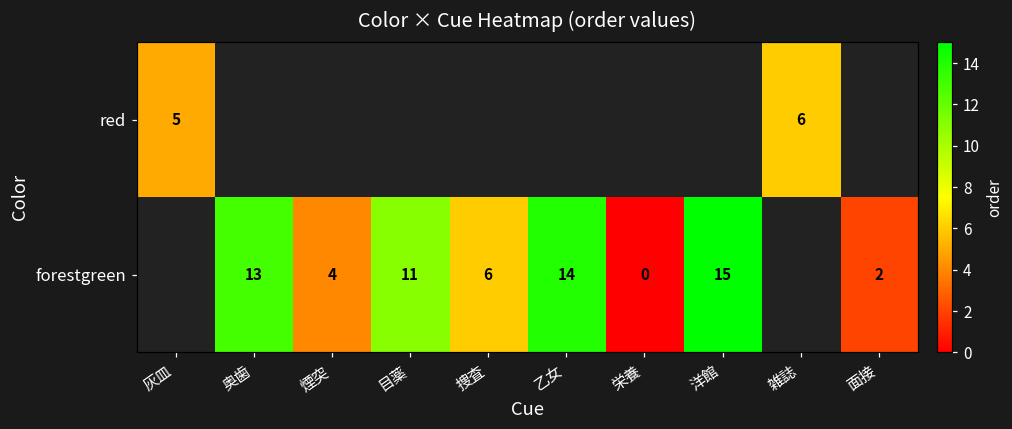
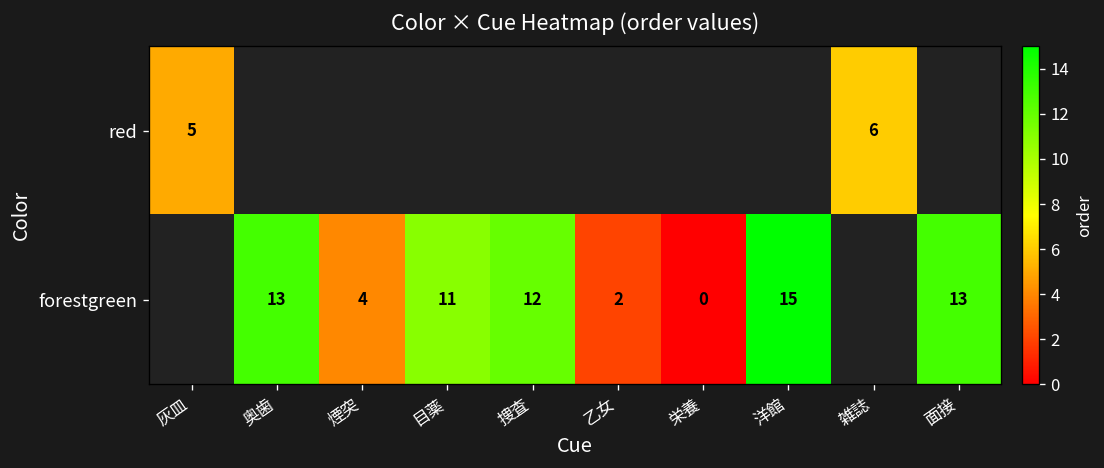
  {
    "red": {
      "灰皿": 5,
      "雑誌": 6
    },
    "forestgreen": {
      "奥歯": 13,
      "煙突": 4,
      "目薬": 11,
-     "捜査": 6,
-     "乙女": 14,
+     "捜査": 12,
+     "乙女": 2,
      "栄養": 0,
      "洋館": 15,
-     "面接": 2
+     "面接": 13
    }
  }
